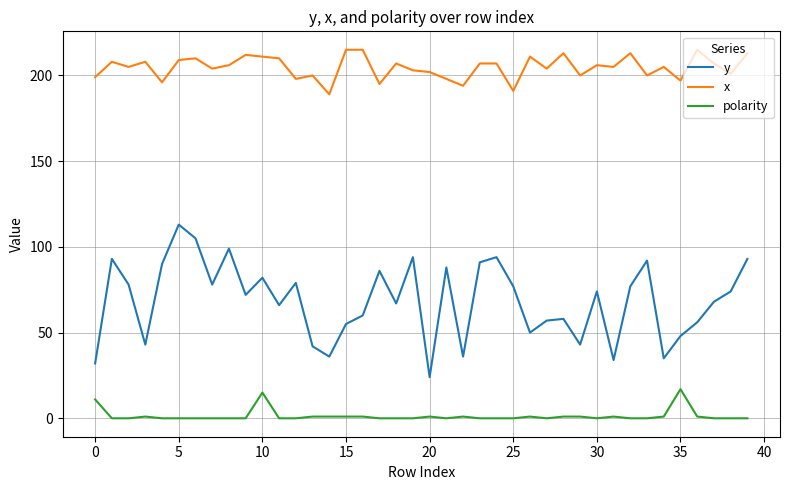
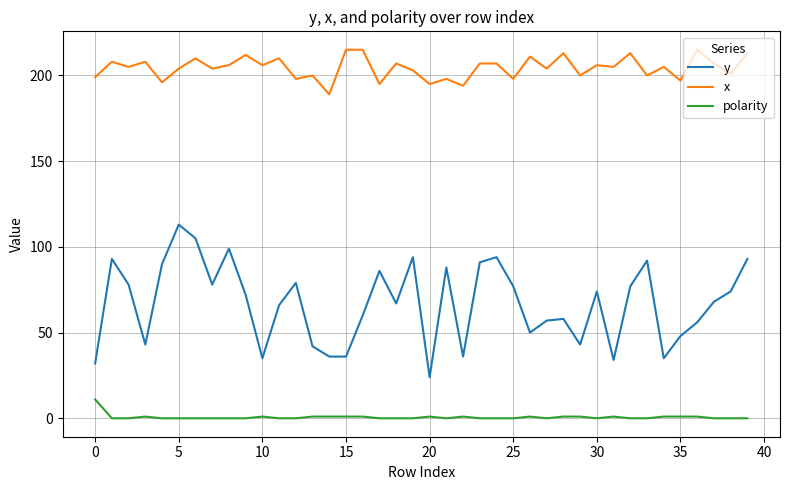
  {
    "y": {
      "0": 32,
      "5": 113,
-     "10": 82,
-     "15": 55,
+     "10": 35,
+     "15": 36,
      "20": 24,
      "25": 77,
      "30": 74,
      "35": 48
    },
    "x": {
      "0": 199,
-     "5": 209,
-     "10": 211,
+     "5": 204,
+     "10": 206,
      "15": 215,
-     "20": 202,
-     "25": 191,
+     "20": 195,
+     "25": 198,
      "30": 206,
      "35": 197
    },
    "polarity": {
      "0": 11,
      "5": 0,
-     "10": 15,
+     "10": 1,
      "15": 1,
      "20": 1,
      "25": 0,
      "30": 0,
-     "35": 17
+     "35": 1
    }
  }
